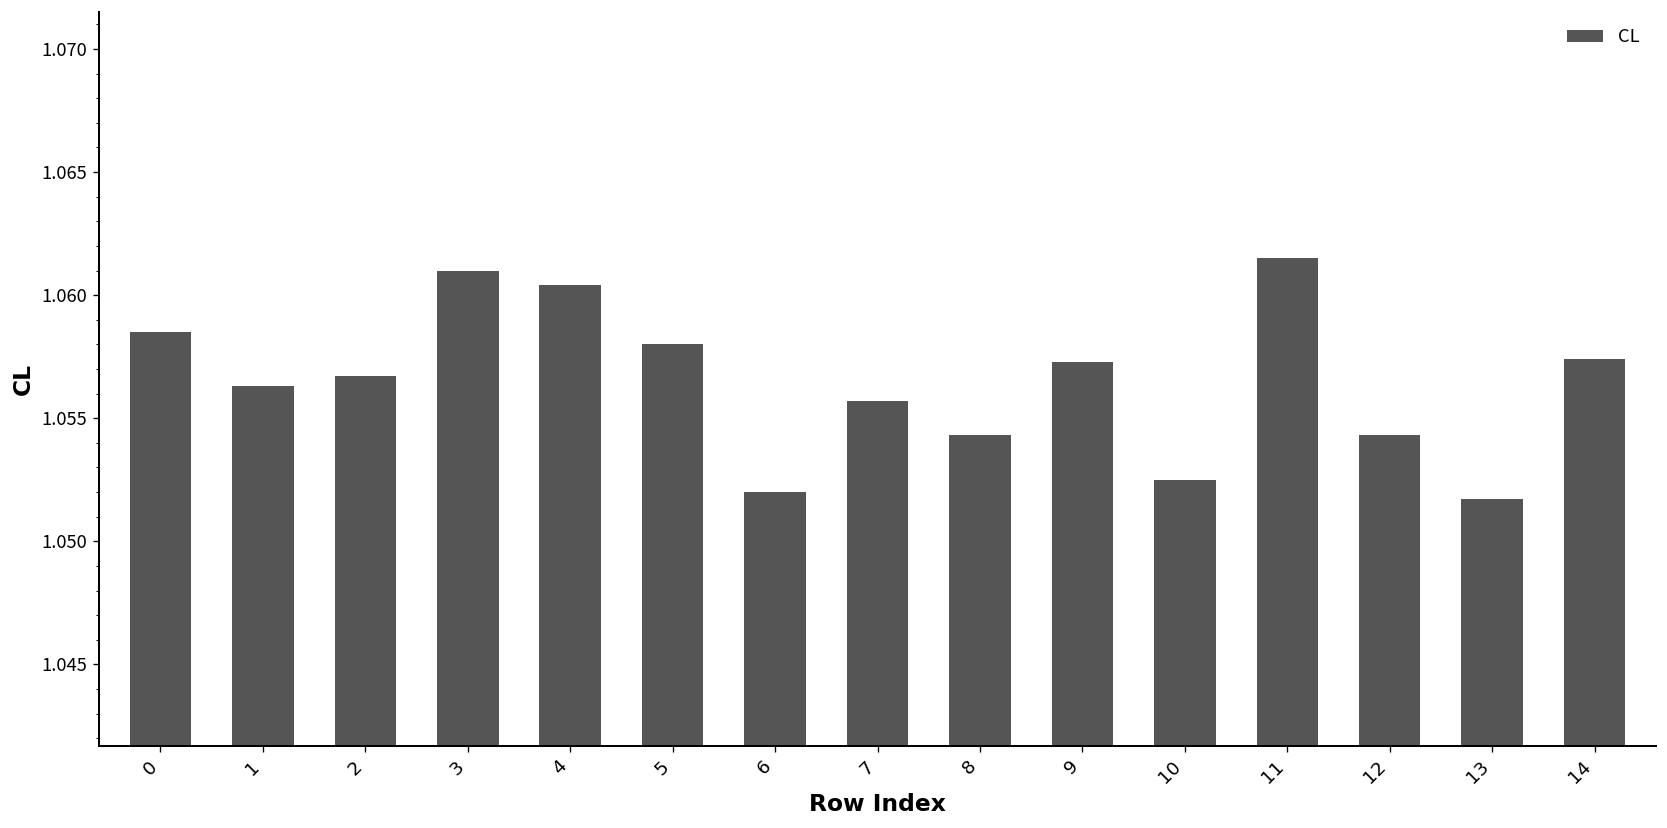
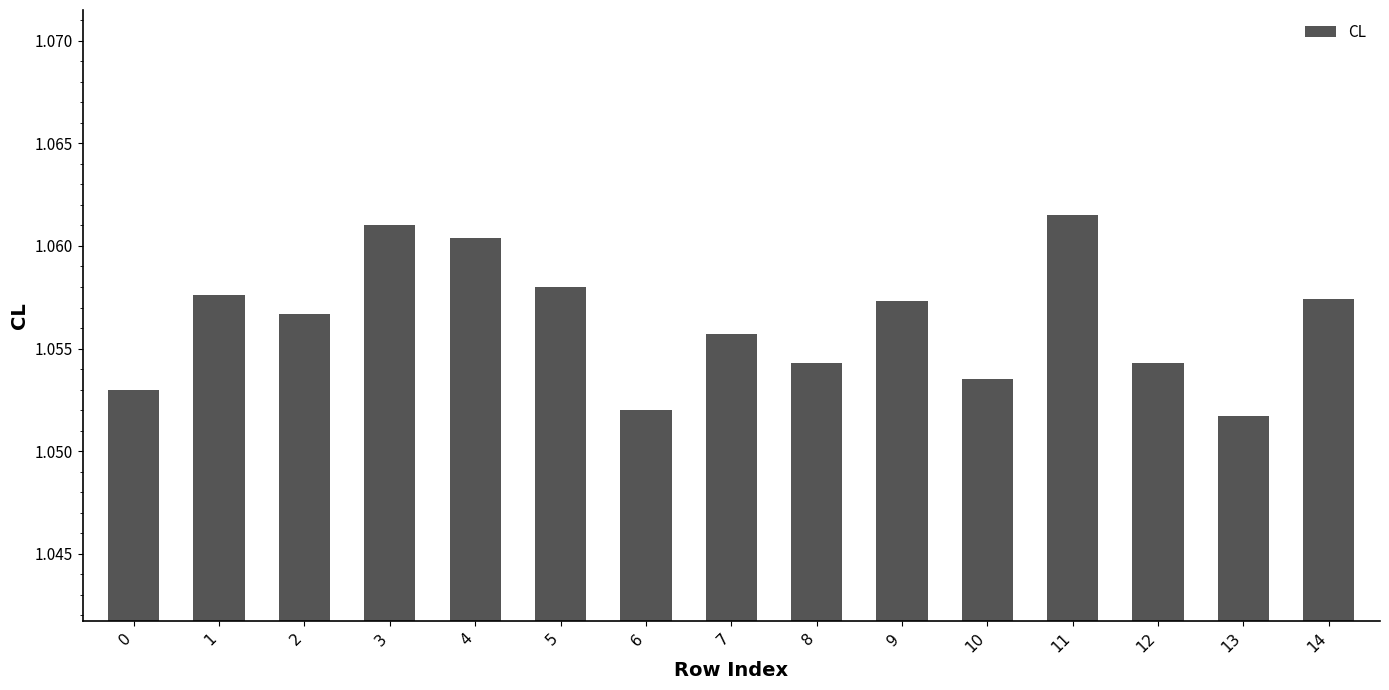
  {
-   "0": 1.0585,
-   "1": 1.0563,
+   "0": 1.0530,
+   "1": 1.0576,
    "2": 1.0567,
    "3": 1.0610,
    "4": 1.0604,
    "5": 1.0580,
    "6": 1.0520,
    "7": 1.0557,
    "8": 1.0543,
    "9": 1.0573,
-   "10": 1.0525,
+   "10": 1.0535,
    "11": 1.0615,
    "12": 1.0543,
    "13": 1.0517,
    "14": 1.0574
  }
